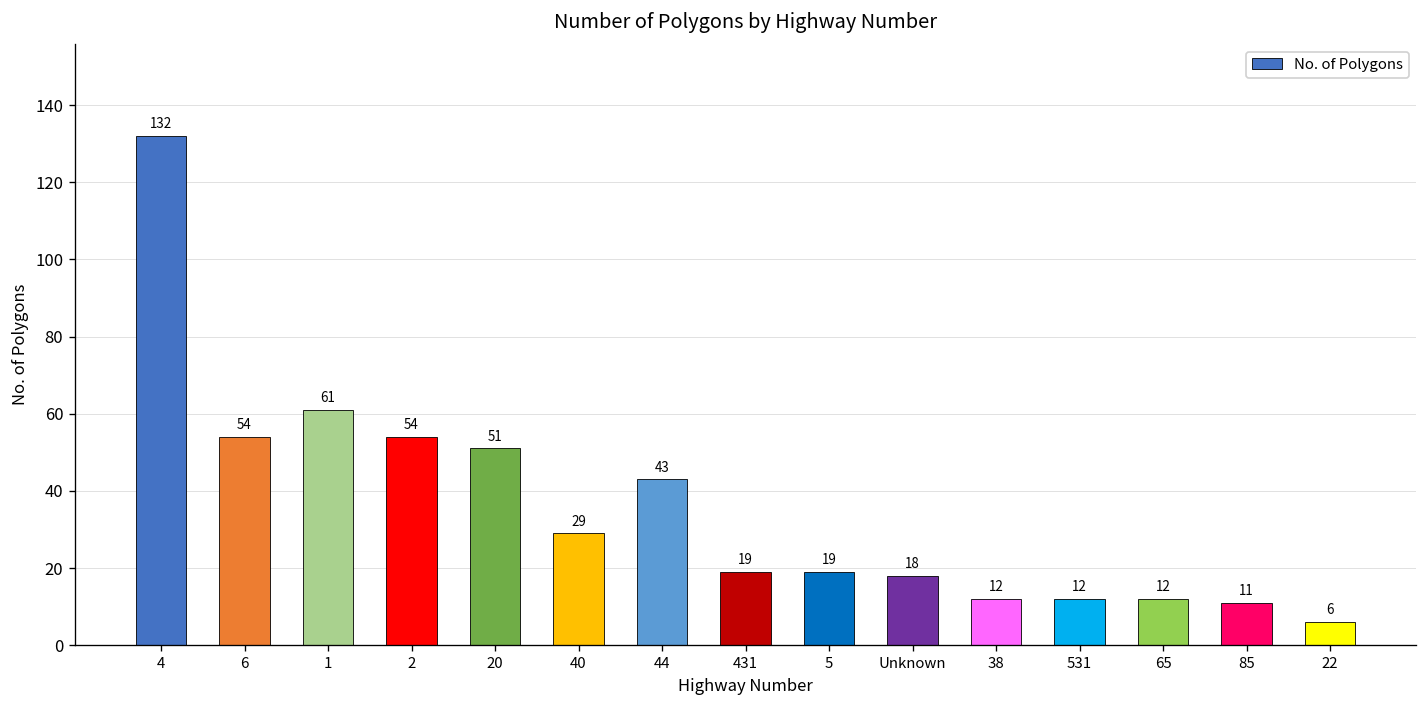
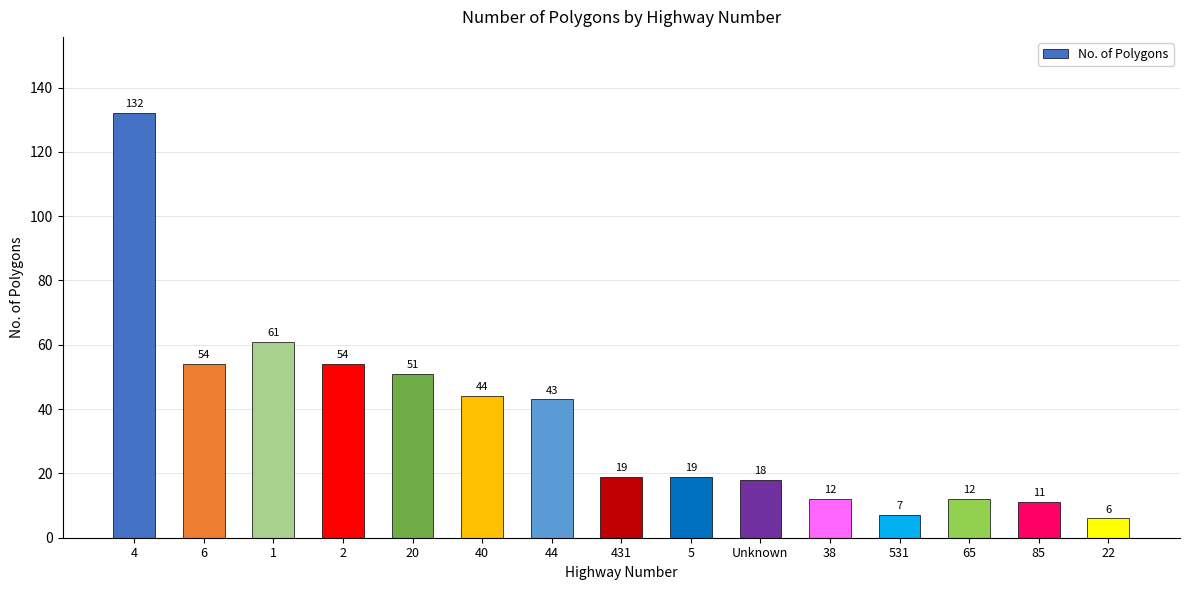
  {
    "4": 132,
    "6": 54,
    "1": 61,
    "2": 54,
    "20": 51,
-   "40": 29,
+   "40": 44,
    "44": 43,
    "431": 19,
    "5": 19,
    "Unknown": 18,
    "38": 12,
-   "531": 12,
+   "531": 7,
    "65": 12,
    "85": 11,
    "22": 6
  }
